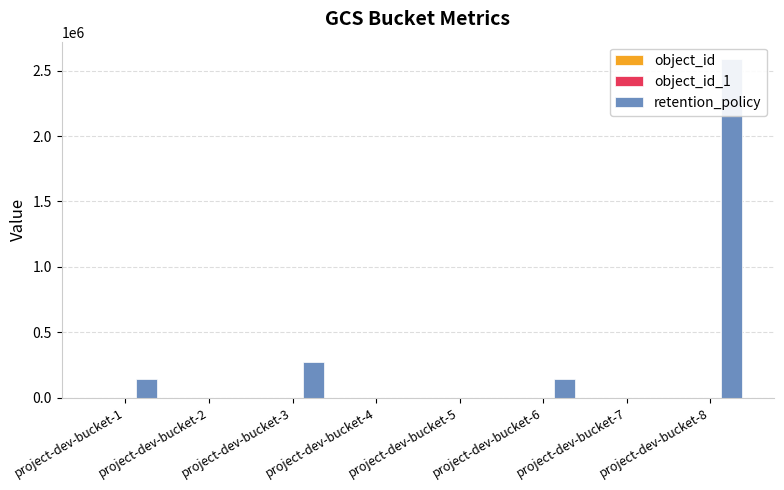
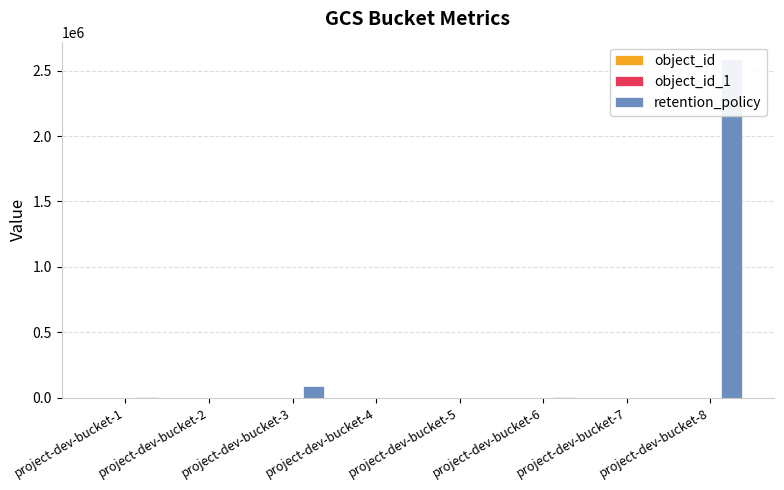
  {
    "retention_policy": {
-     "project-dev-bucket-1": 140000,
+     "project-dev-bucket-1": 0,
      "project-dev-bucket-2": 0,
-     "project-dev-bucket-3": 270000,
+     "project-dev-bucket-3": 90000,
      "project-dev-bucket-4": 0,
      "project-dev-bucket-5": 0,
-     "project-dev-bucket-6": 140000,
+     "project-dev-bucket-6": 10000,
      "project-dev-bucket-7": 0
    }
  }
